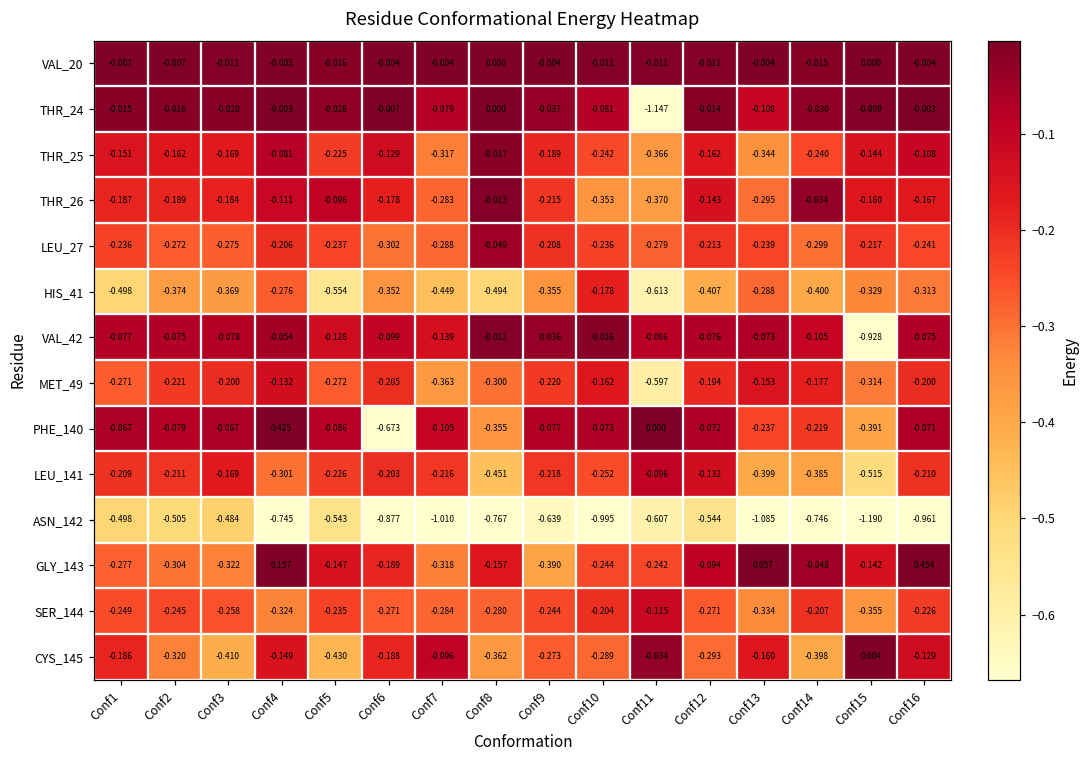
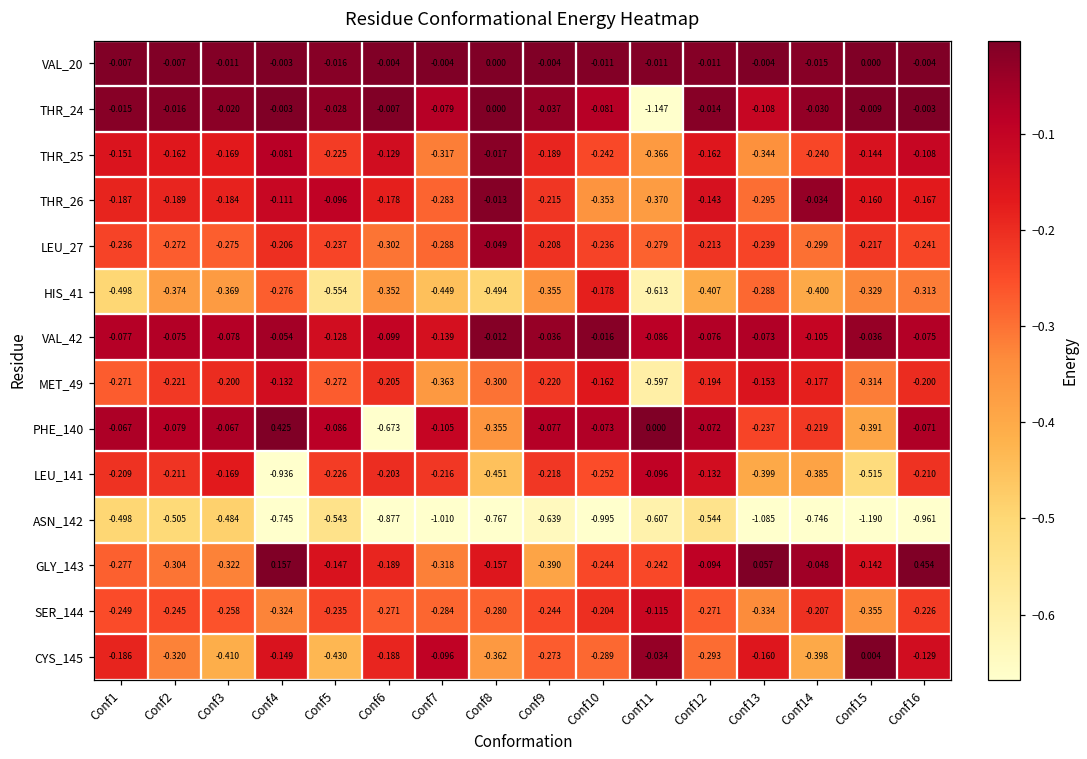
  {
    "VAL_42": {
      "Conf1": -0.077,
      "Conf2": -0.075,
      "Conf3": -0.078,
      "Conf4": -0.054,
      "Conf5": -0.128,
      "Conf6": -0.099,
      "Conf7": -0.139,
      "Conf8": -0.012,
      "Conf9": -0.036,
      "Conf10": -0.016,
      "Conf11": -0.086,
      "Conf12": -0.076,
      "Conf13": -0.073,
      "Conf14": -0.105,
-     "Conf15": -0.928,
+     "Conf15": -0.036,
      "Conf16": -0.075
    },
    "LEU_141": {
      "Conf1": -0.209,
      "Conf2": -0.211,
      "Conf3": -0.169,
-     "Conf4": -0.301,
+     "Conf4": -0.936,
      "Conf5": -0.226,
      "Conf6": -0.203,
      "Conf7": -0.216,
      "Conf8": -0.451,
      "Conf9": -0.218,
      "Conf10": -0.252,
      "Conf11": -0.096,
      "Conf12": -0.132,
      "Conf13": -0.399,
      "Conf14": -0.385,
      "Conf15": -0.515,
      "Conf16": -0.210
    }
  }
